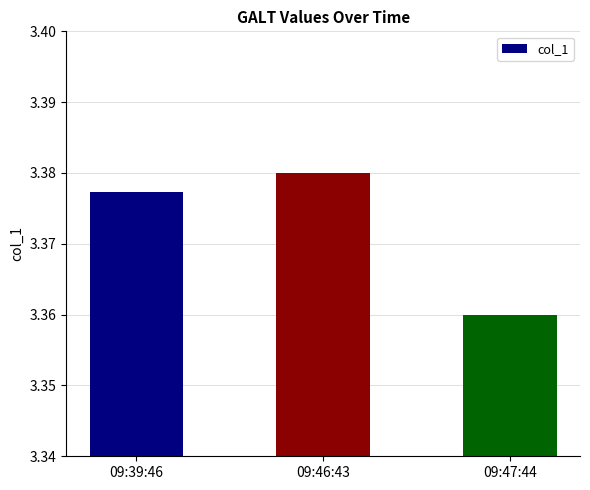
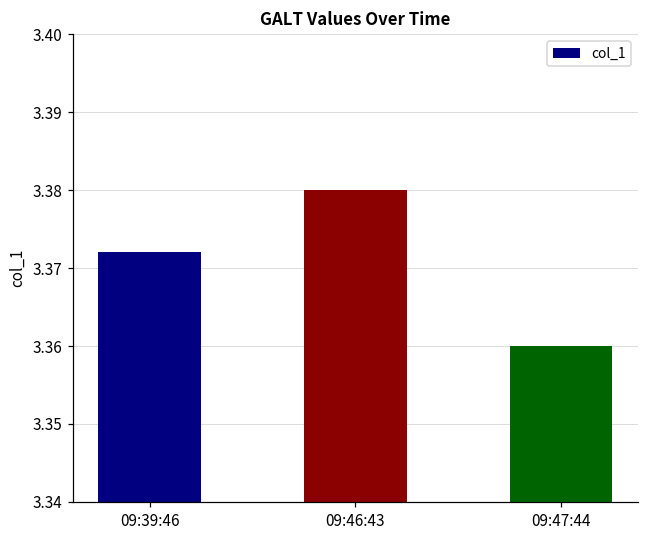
  {
-   "09:39:46": 3.377,
+   "09:39:46": 3.372,
    "09:46:43": 3.380,
    "09:47:44": 3.360
  }
